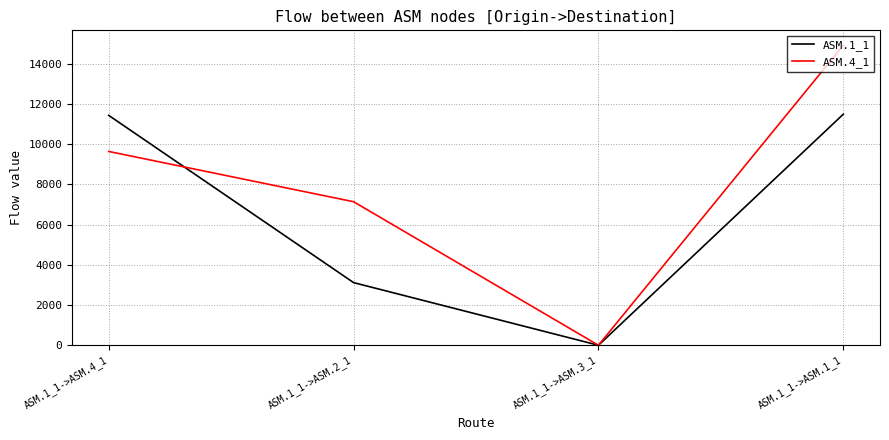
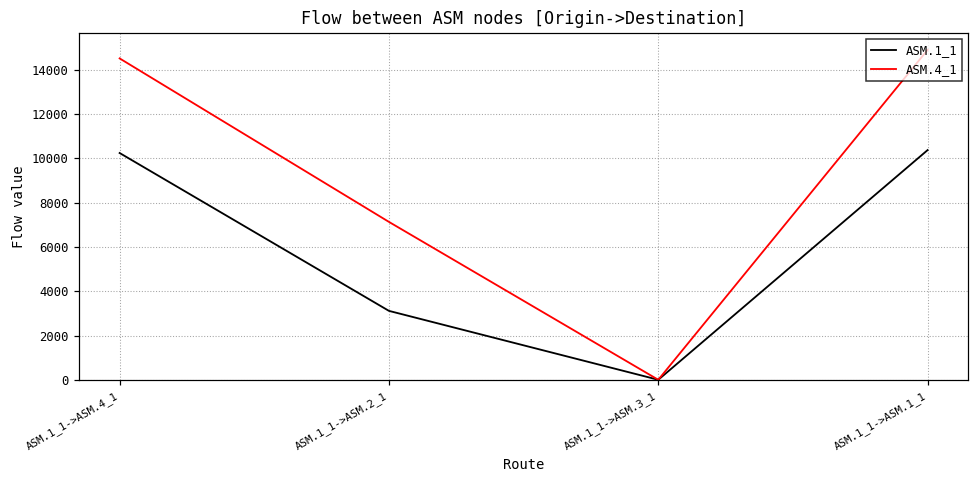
  {
    "ASM.1_1": {
-     "ASM.1_1->ASM.4_1": 11400,
+     "ASM.1_1->ASM.4_1": 10200,
      "ASM.1_1->ASM.2_1": 3100,
-     "ASM.1_1->ASM.1_1": 11500
+     "ASM.1_1->ASM.1_1": 10400
    },
    "ASM.4_1": {
-     "ASM.1_1->ASM.4_1": 9600,
+     "ASM.1_1->ASM.4_1": 14500,
      "ASM.1_1->ASM.2_1": 7100
    }
  }
